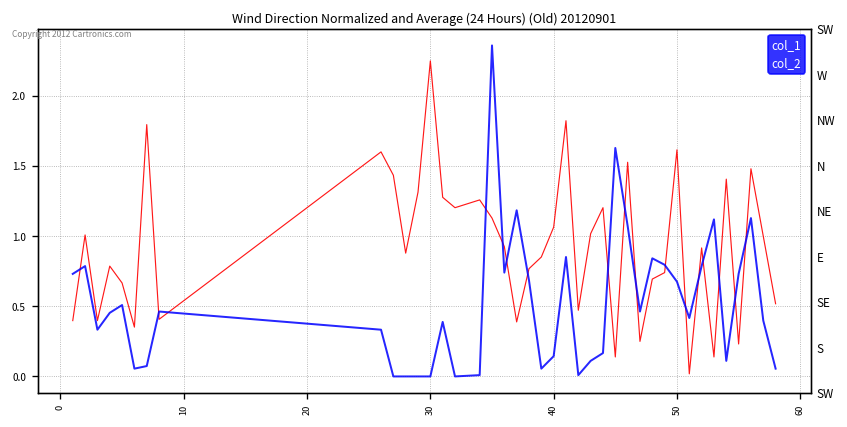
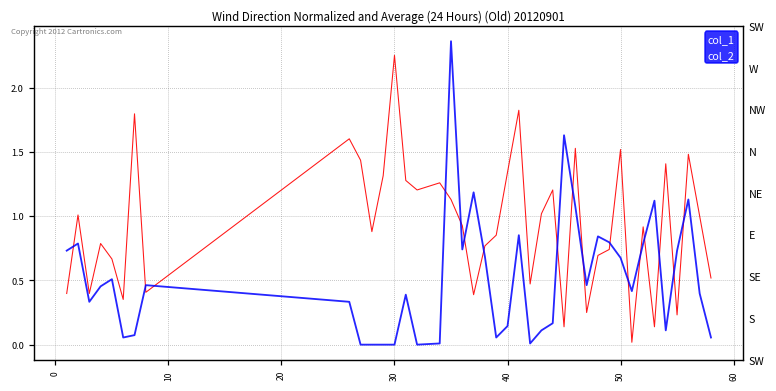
  {
    "col_1": {
      "30": 2.25,
-     "40": 1.06,
-     "50": 1.62
+     "40": 1.34,
+     "50": 1.52
    },
    "col_2": {
      "30": 0.00,
      "40": 0.14,
      "50": 0.68
    }
  }
